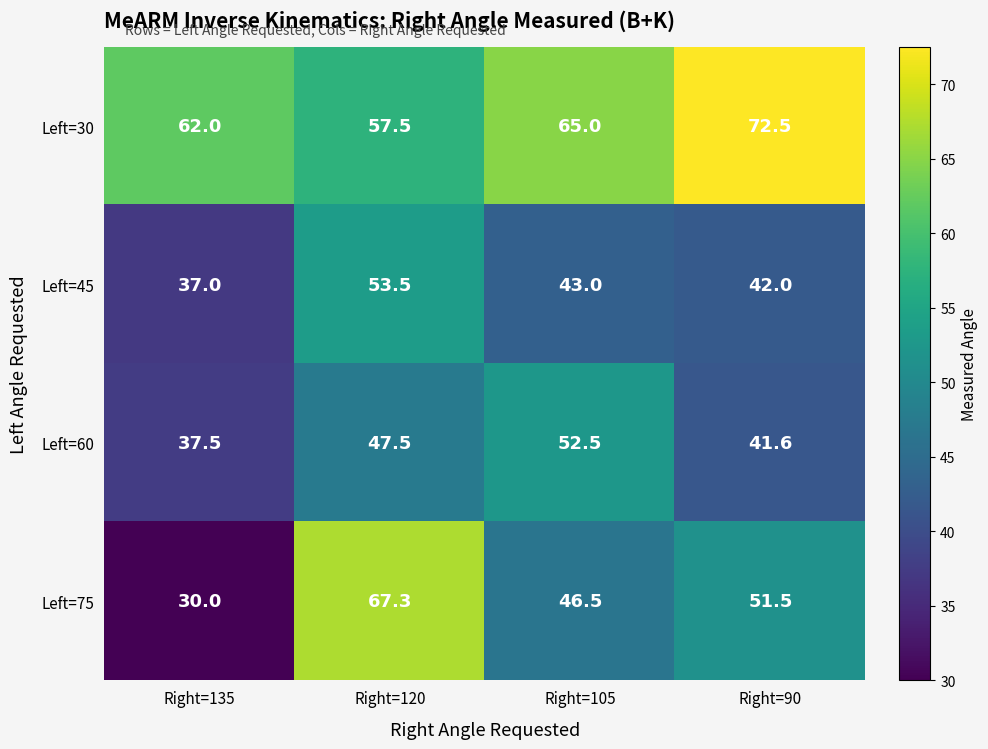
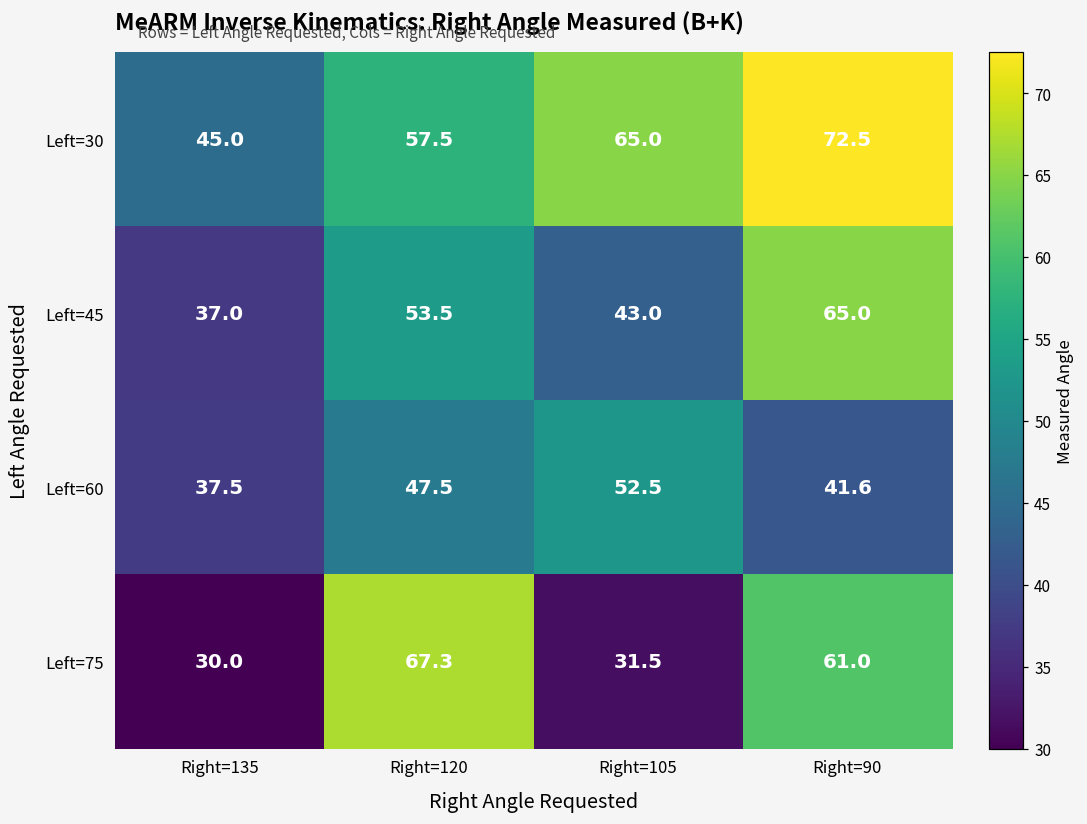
  {
    "Left=30": {
-     "Right=135": 62.0,
+     "Right=135": 45.0,
      "Right=120": 57.5,
      "Right=105": 65.0,
      "Right=90": 72.5
    },
    "Left=45": {
      "Right=135": 37.0,
      "Right=120": 53.5,
      "Right=105": 43.0,
-     "Right=90": 42.0
+     "Right=90": 65.0
    },
    "Left=60": {
      "Right=135": 37.5,
      "Right=120": 47.5,
      "Right=105": 52.5,
      "Right=90": 41.6
    },
    "Left=75": {
      "Right=135": 30.0,
      "Right=120": 67.3,
-     "Right=105": 46.5,
-     "Right=90": 51.5
+     "Right=105": 31.5,
+     "Right=90": 61.0
    }
  }
